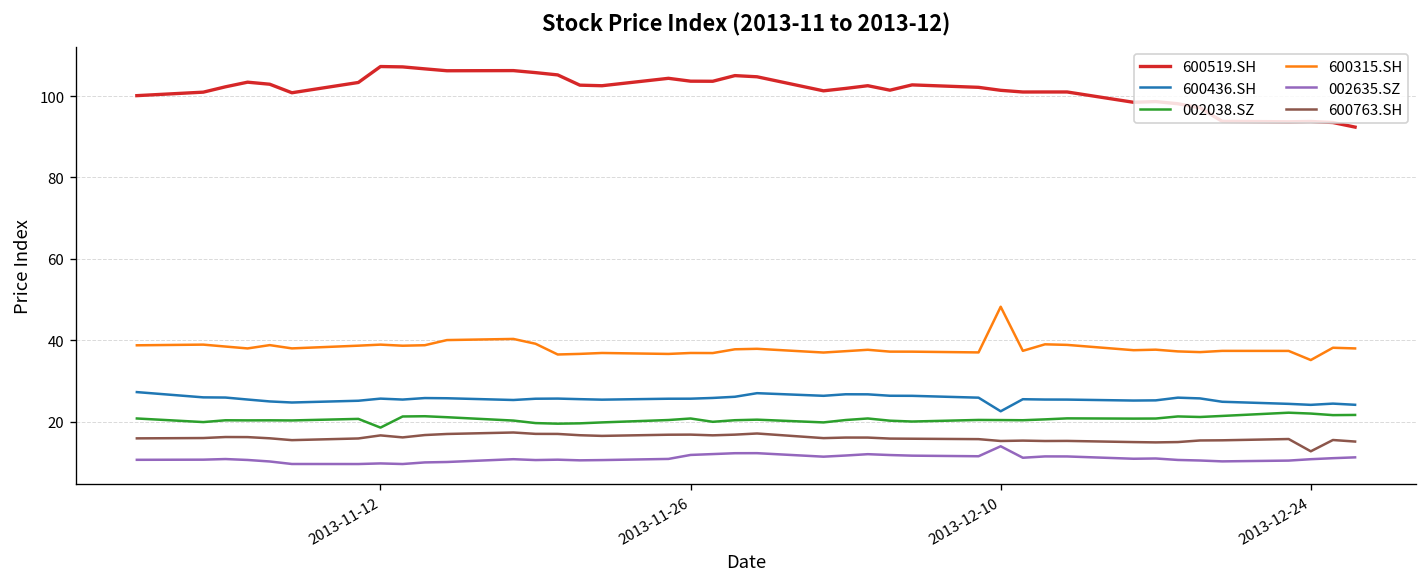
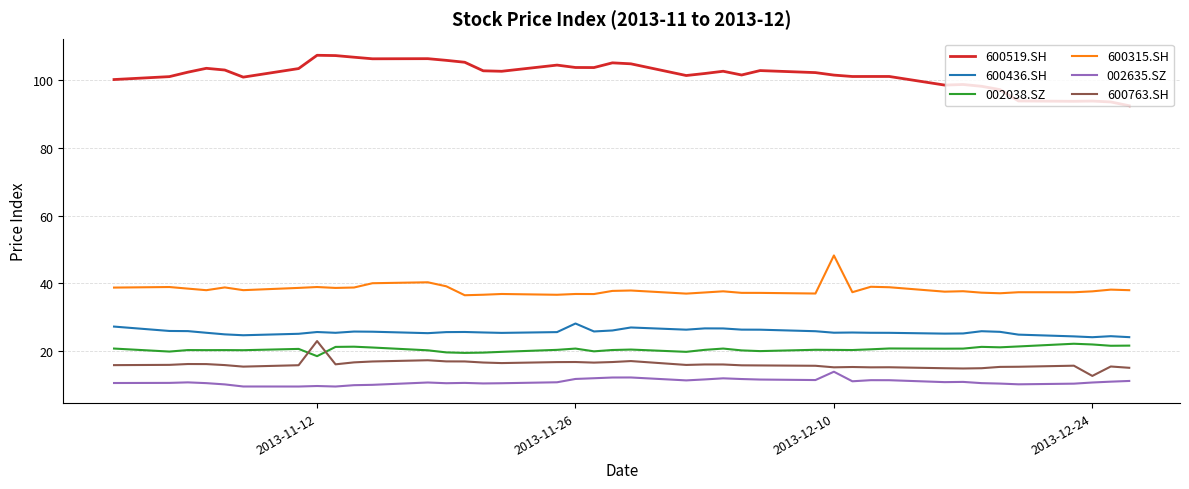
  {
    "600519.SH": {
      "2013-11-12": 107,
      "2013-11-26": 104,
      "2013-12-10": 101
    },
    "600436.SH": {
      "2013-11-12": 26,
-     "2013-11-26": 26,
-     "2013-12-10": 23,
+     "2013-11-26": 28,
+     "2013-12-10": 25,
      "2013-12-24": 24
    },
    "002038.SZ": {
      "2013-11-12": 19,
      "2013-11-26": 21,
      "2013-12-10": 20,
      "2013-12-24": 22
    },
    "600315.SH": {
      "2013-11-12": 39,
      "2013-11-26": 37,
      "2013-12-10": 48,
-     "2013-12-24": 35
+     "2013-12-24": 38
    },
    "002635.SZ": {
      "2013-11-12": 10,
      "2013-11-26": 12,
      "2013-12-10": 14,
      "2013-12-24": 11
    },
    "600763.SH": {
-     "2013-11-12": 17,
+     "2013-11-12": 23,
      "2013-11-26": 17,
      "2013-12-10": 15,
      "2013-12-24": 13
    }
  }
